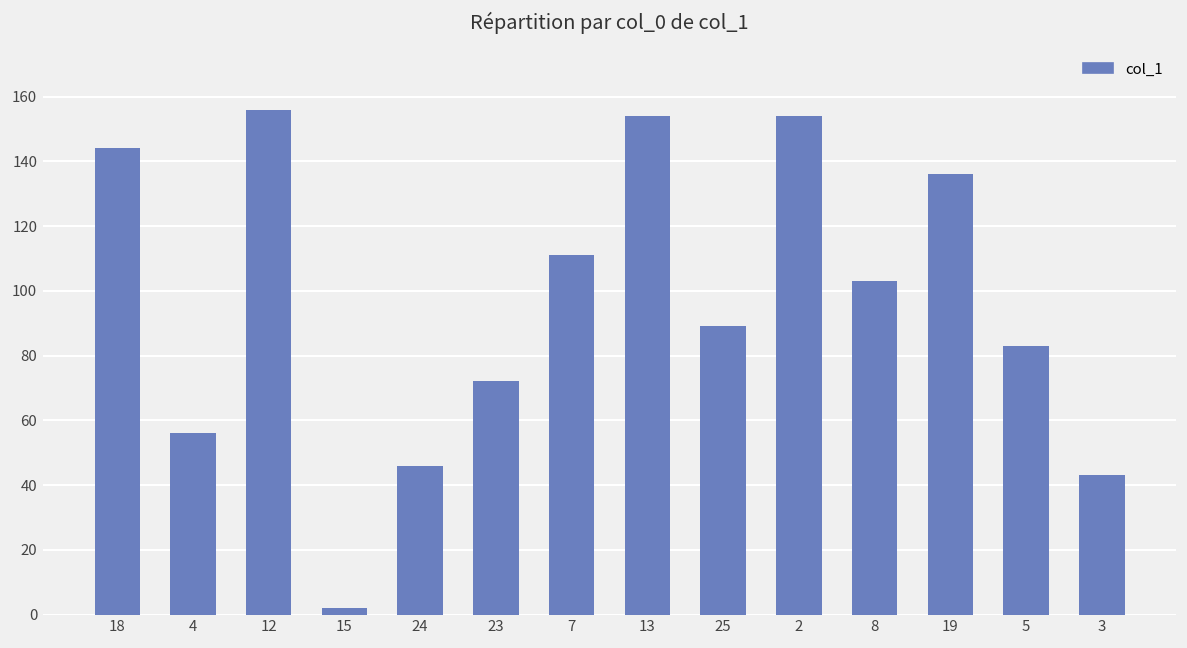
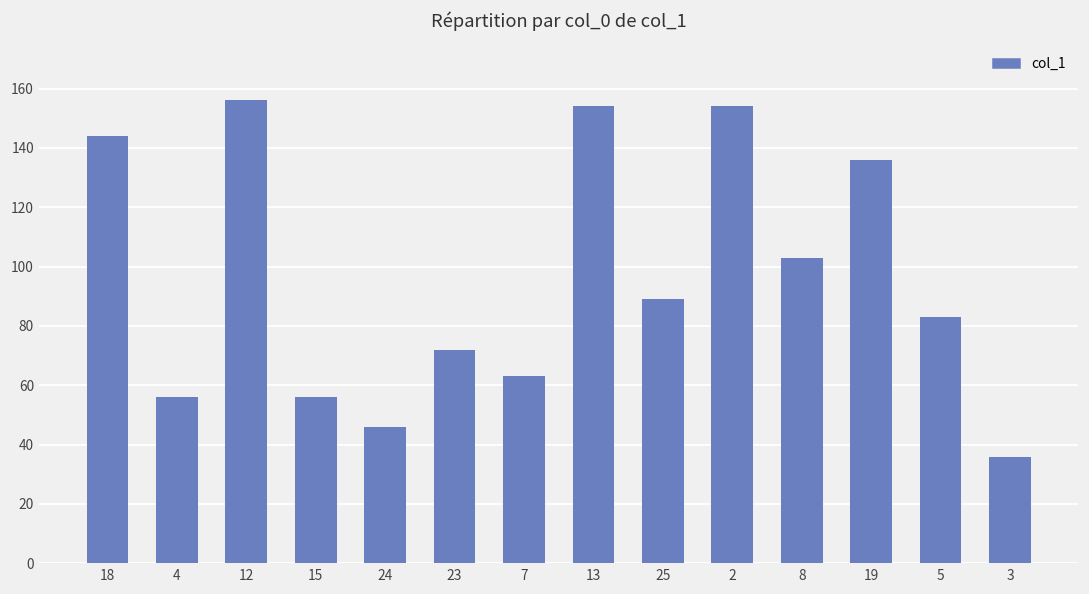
  {
    "18": 144,
    "4": 56,
    "12": 156,
-   "15": 2,
+   "15": 56,
    "24": 46,
    "23": 72,
-   "7": 111,
+   "7": 63,
    "13": 154,
    "25": 89,
    "2": 154,
    "8": 103,
    "19": 136,
    "5": 83,
-   "3": 43
+   "3": 36
  }
